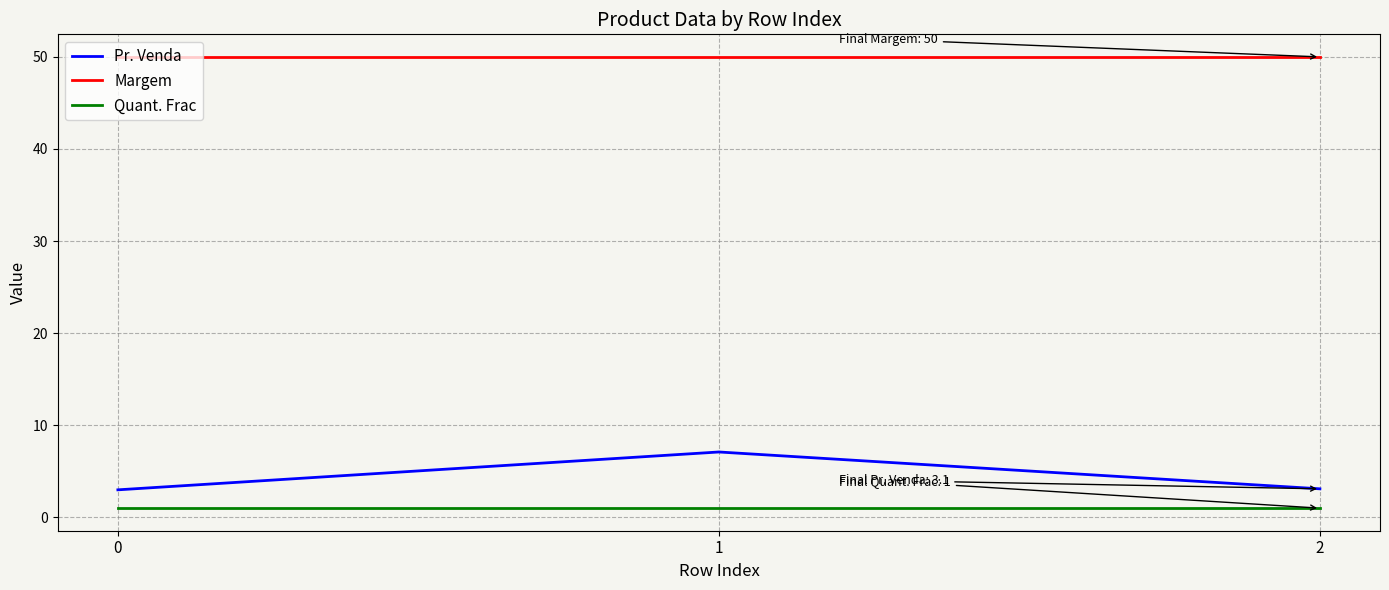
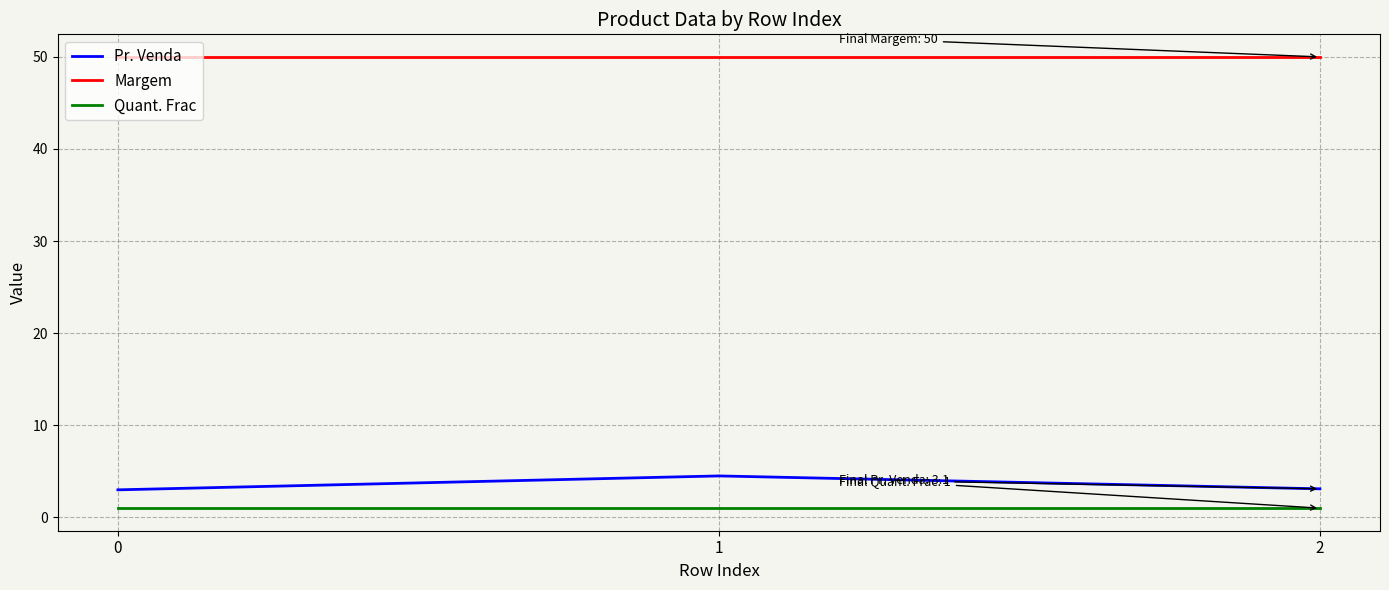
  {
    "Pr. Venda": {
      "0": 3,
-     "1": 7
+     "1": 5
    },
    "Margem": {
      "2": 50
    },
    "Quant. Frac": {
      "0": 1,
      "1": 1
    }
  }
